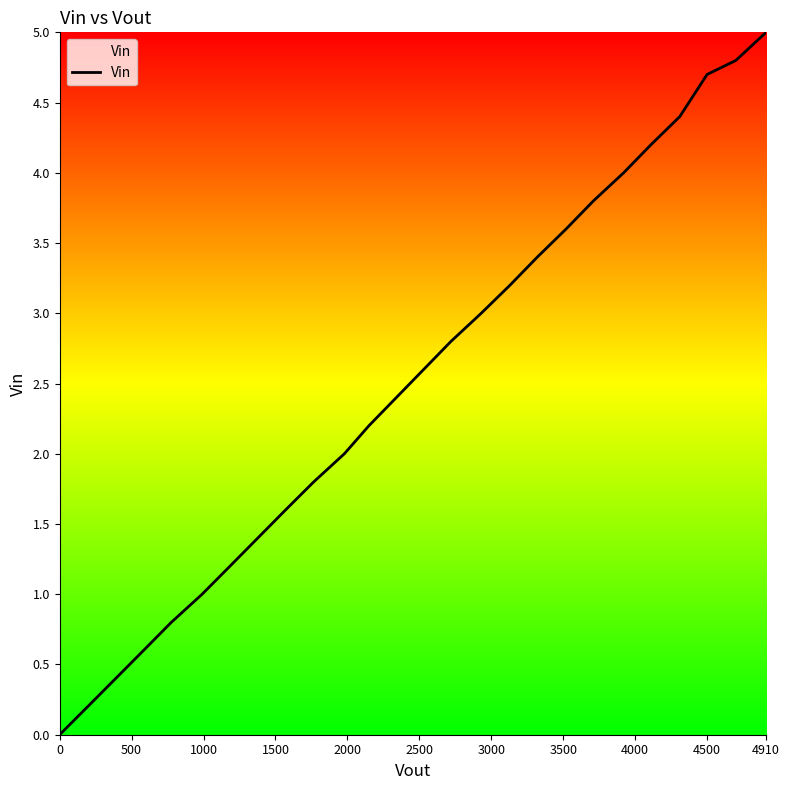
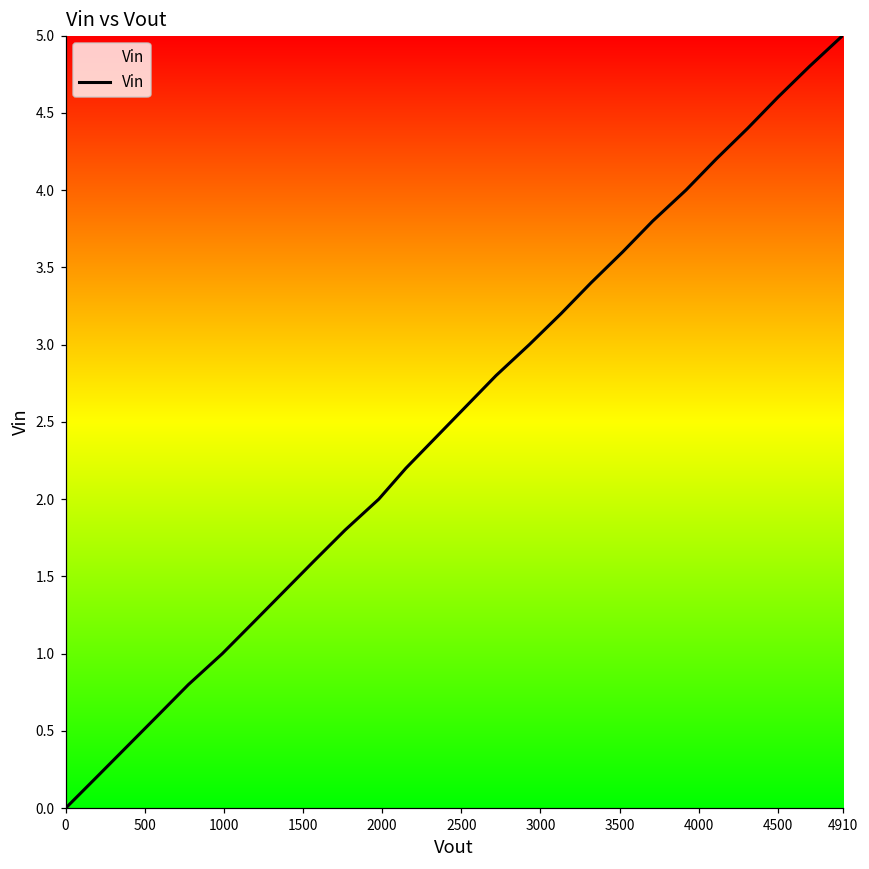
  {
    "0": 0.0,
-   "4500": 4.7,
+   "4500": 4.6,
    "4910": 5.0
  }
